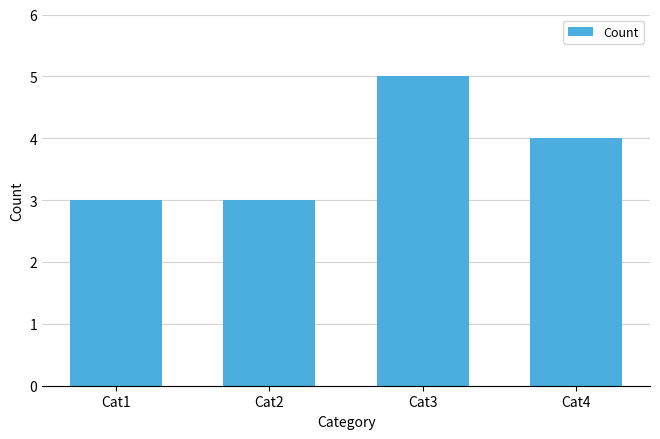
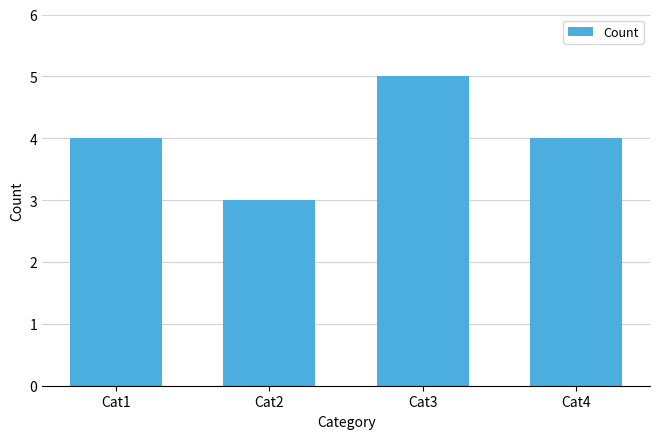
  {
-   "Cat1": 3,
+   "Cat1": 4,
    "Cat2": 3,
    "Cat3": 5,
    "Cat4": 4
  }
